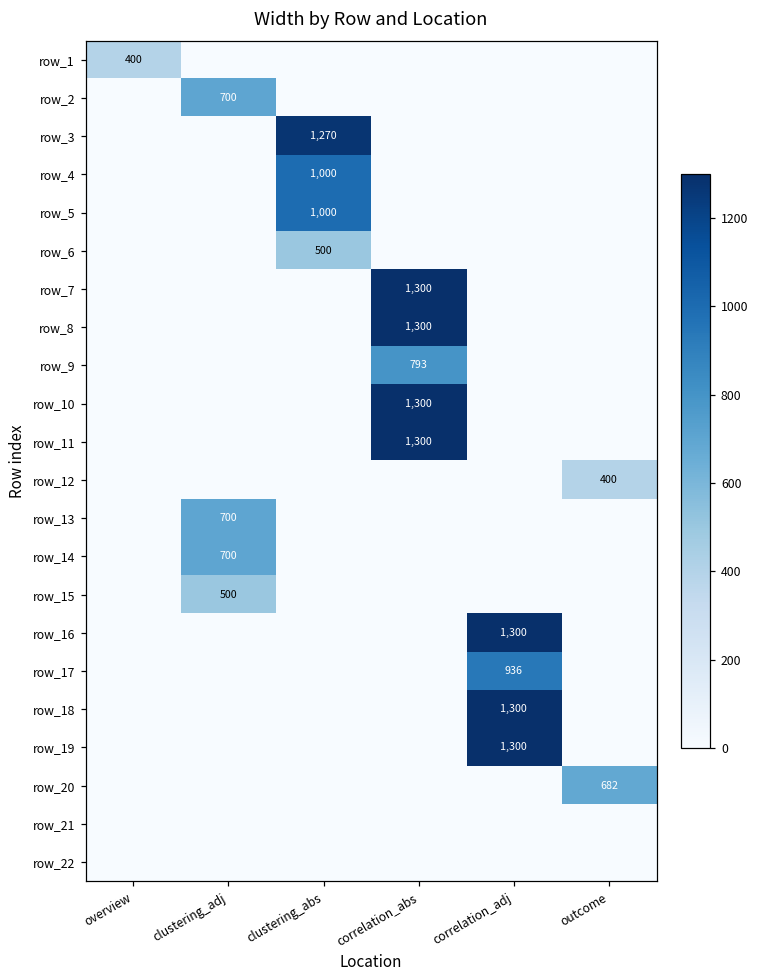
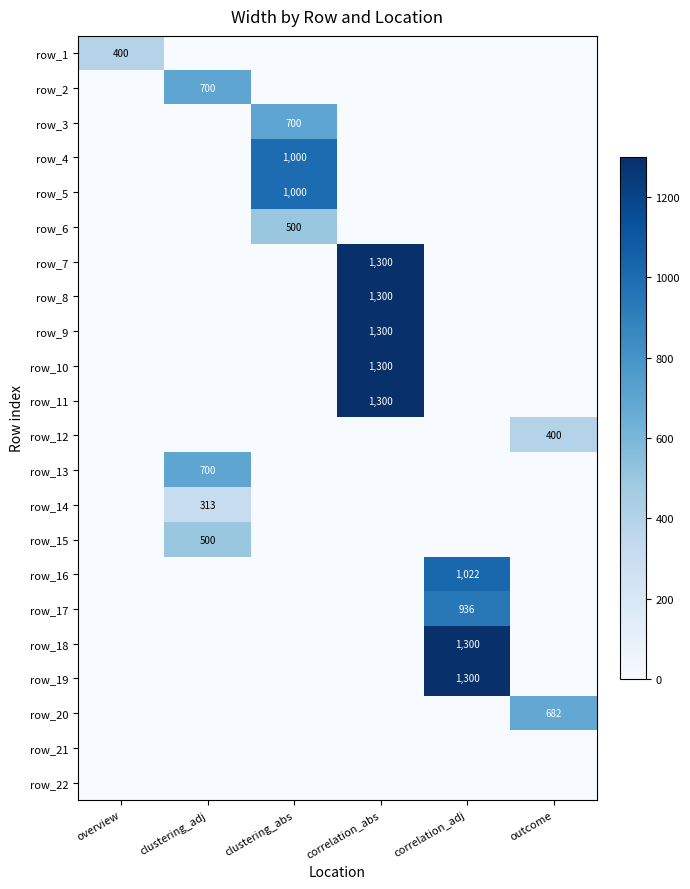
  {
    "row_1": {
      "overview": "400"
    },
    "row_2": {
      "clustering_adj": "700"
    },
    "row_3": {
-     "clustering_abs": "1,270"
+     "clustering_abs": "700"
    },
    "row_4": {
      "clustering_abs": "1,000"
    },
    "row_5": {
      "clustering_abs": "1,000"
    },
    "row_6": {
      "clustering_abs": "500"
    },
    "row_7": {
      "correlation_abs": "1,300"
    },
    "row_8": {
      "correlation_abs": "1,300"
    },
    "row_9": {
-     "correlation_abs": "793"
+     "correlation_abs": "1,300"
    },
    "row_10": {
      "correlation_abs": "1,300"
    },
    "row_11": {
      "correlation_abs": "1,300"
    },
    "row_12": {
      "outcome": "400"
    },
    "row_13": {
      "clustering_adj": "700"
    },
    "row_14": {
-     "clustering_adj": "700"
+     "clustering_adj": "313"
    },
    "row_15": {
      "clustering_adj": "500"
    },
    "row_16": {
-     "correlation_adj": "1,300"
+     "correlation_adj": "1,022"
    },
    "row_17": {
      "correlation_adj": "936"
    },
    "row_18": {
      "correlation_adj": "1,300"
    },
    "row_19": {
      "correlation_adj": "1,300"
    },
    "row_20": {
      "outcome": "682"
    }
  }
